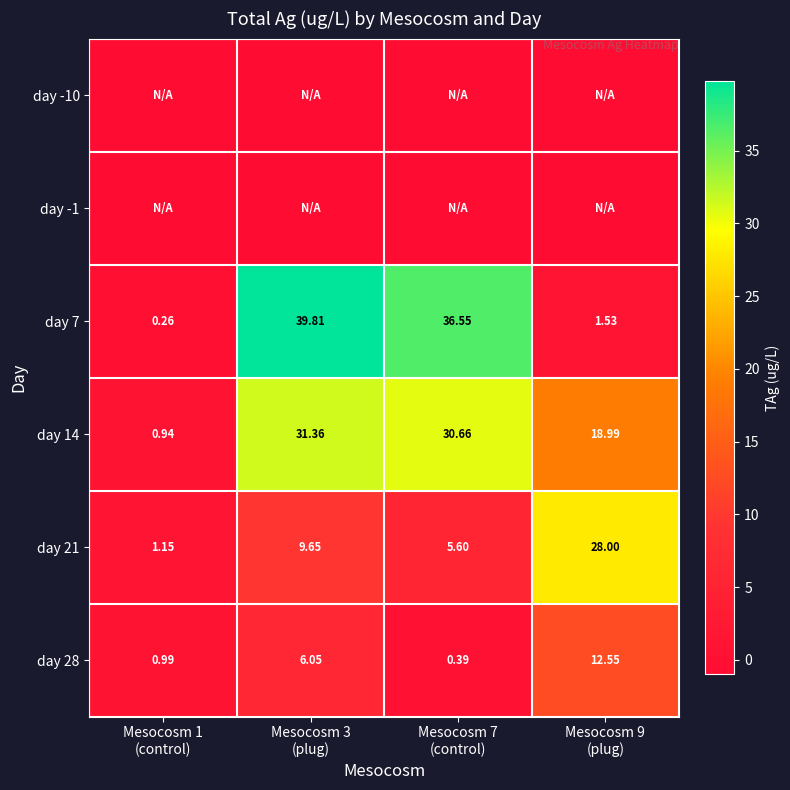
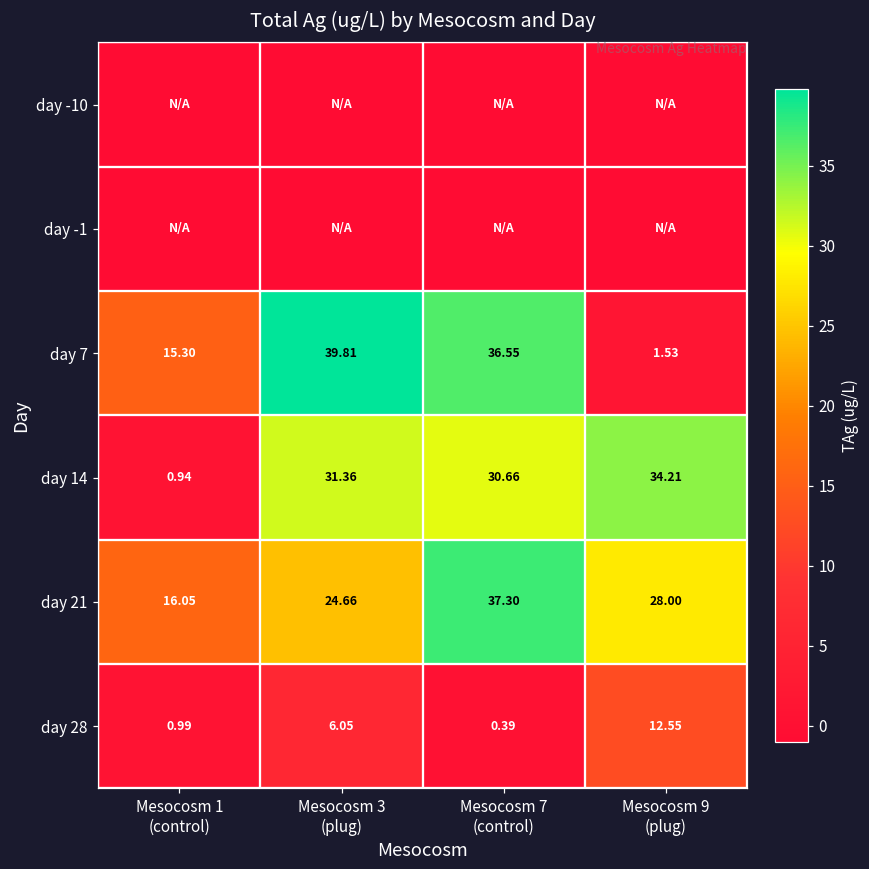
  {
    "day 7": {
-     "Mesocosm 1 (control)": 0.26,
+     "Mesocosm 1 (control)": 15.30,
      "Mesocosm 3 (plug)": 39.81,
      "Mesocosm 7 (control)": 36.55,
      "Mesocosm 9 (plug)": 1.53
    },
    "day 14": {
      "Mesocosm 1 (control)": 0.94,
      "Mesocosm 3 (plug)": 31.36,
      "Mesocosm 7 (control)": 30.66,
-     "Mesocosm 9 (plug)": 18.99
+     "Mesocosm 9 (plug)": 34.21
    },
    "day 21": {
-     "Mesocosm 1 (control)": 1.15,
-     "Mesocosm 3 (plug)": 9.65,
-     "Mesocosm 7 (control)": 5.60,
+     "Mesocosm 1 (control)": 16.05,
+     "Mesocosm 3 (plug)": 24.66,
+     "Mesocosm 7 (control)": 37.30,
      "Mesocosm 9 (plug)": 28.00
    },
    "day 28": {
      "Mesocosm 1 (control)": 0.99,
      "Mesocosm 3 (plug)": 6.05,
      "Mesocosm 7 (control)": 0.39,
      "Mesocosm 9 (plug)": 12.55
    }
  }
